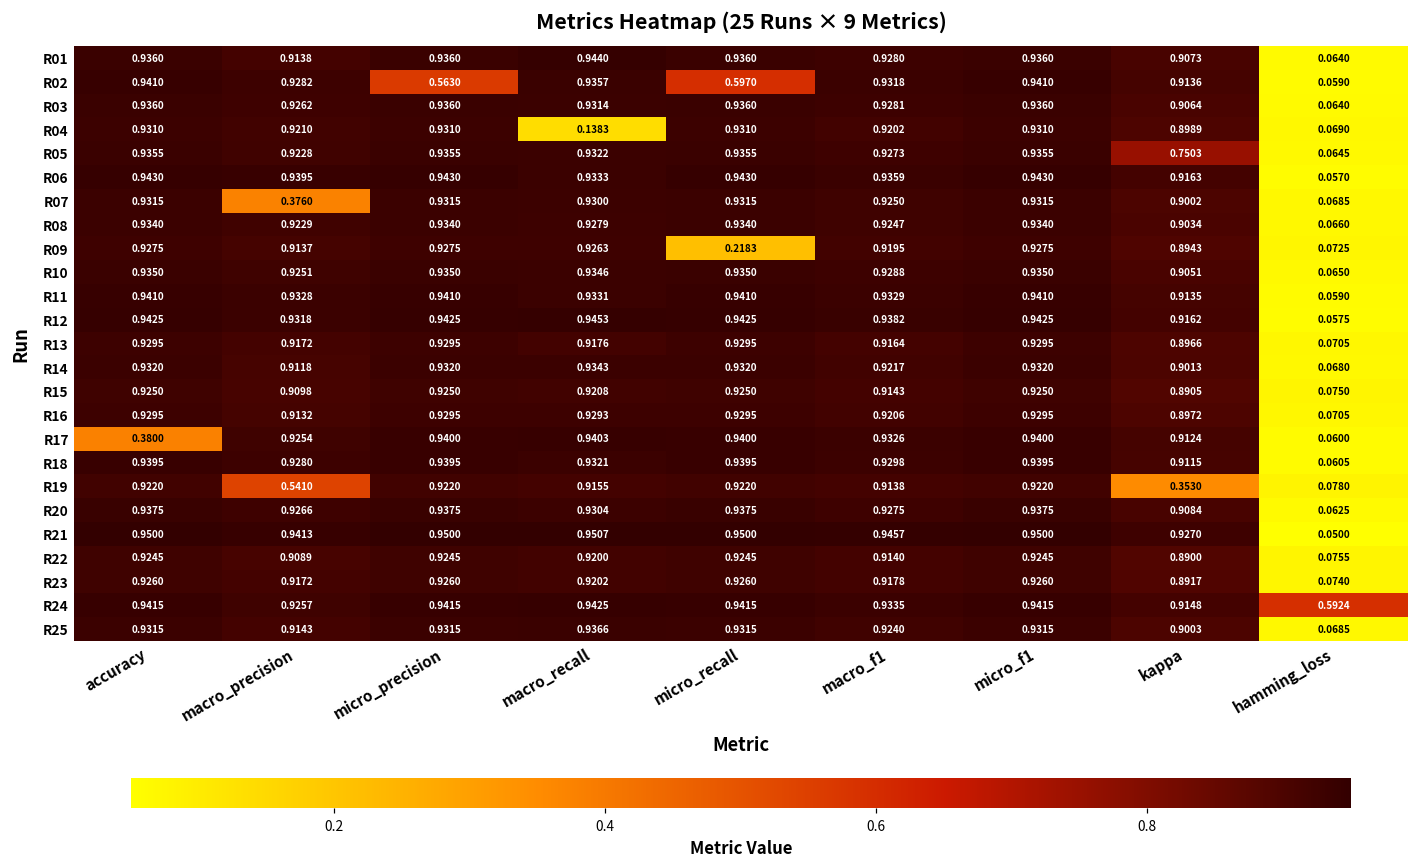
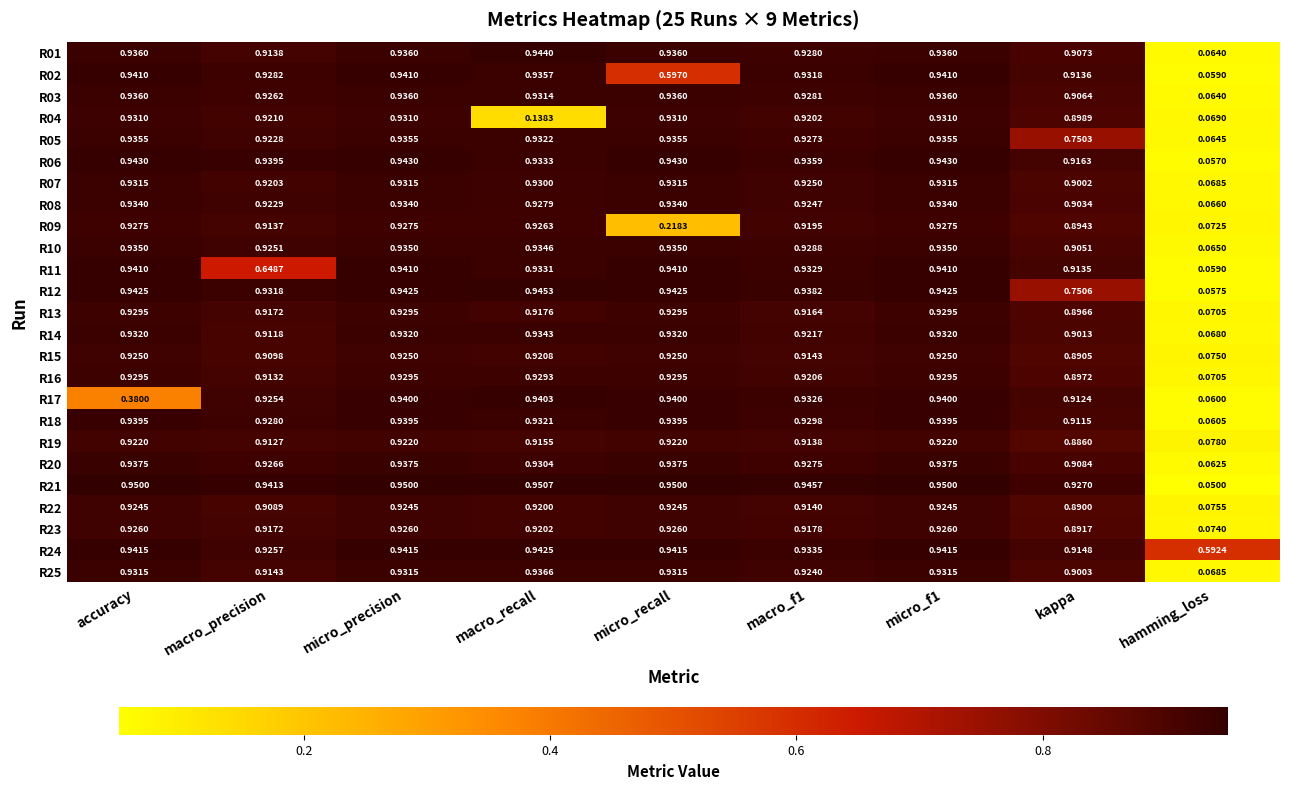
  {
    "R02": {
      "accuracy": 0.9410,
      "macro_precision": 0.9282,
-     "micro_precision": 0.5630,
+     "micro_precision": 0.9410,
      "macro_recall": 0.9357,
      "micro_recall": 0.5970,
      "macro_f1": 0.9318,
      "micro_f1": 0.9410,
      "kappa": 0.9136,
      "hamming_loss": 0.0590
    },
    "R07": {
      "accuracy": 0.9315,
-     "macro_precision": 0.3760,
+     "macro_precision": 0.9203,
      "micro_precision": 0.9315,
      "macro_recall": 0.9300,
      "micro_recall": 0.9315,
      "macro_f1": 0.9250,
      "micro_f1": 0.9315,
      "kappa": 0.9002,
      "hamming_loss": 0.0685
    },
    "R11": {
      "accuracy": 0.9410,
-     "macro_precision": 0.9328,
+     "macro_precision": 0.6487,
      "micro_precision": 0.9410,
      "macro_recall": 0.9331,
      "micro_recall": 0.9410,
      "macro_f1": 0.9329,
      "micro_f1": 0.9410,
      "kappa": 0.9135,
      "hamming_loss": 0.0590
    },
    "R12": {
      "accuracy": 0.9425,
      "macro_precision": 0.9318,
      "micro_precision": 0.9425,
      "macro_recall": 0.9453,
      "micro_recall": 0.9425,
      "macro_f1": 0.9382,
      "micro_f1": 0.9425,
-     "kappa": 0.9162,
+     "kappa": 0.7506,
      "hamming_loss": 0.0575
    },
    "R19": {
      "accuracy": 0.9220,
-     "macro_precision": 0.5410,
+     "macro_precision": 0.9127,
      "micro_precision": 0.9220,
      "macro_recall": 0.9155,
      "micro_recall": 0.9220,
      "macro_f1": 0.9138,
      "micro_f1": 0.9220,
-     "kappa": 0.3530,
+     "kappa": 0.8860,
      "hamming_loss": 0.0780
    }
  }
